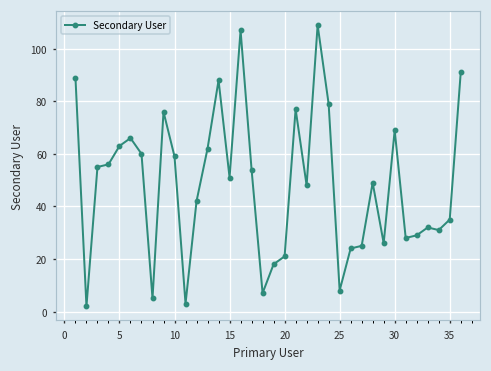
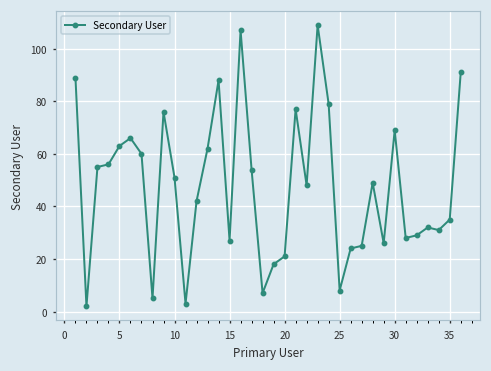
  {
    "5": 63,
-   "10": 59,
-   "15": 51,
+   "10": 51,
+   "15": 27,
    "20": 21,
    "25": 8,
    "30": 69,
    "35": 35
  }
